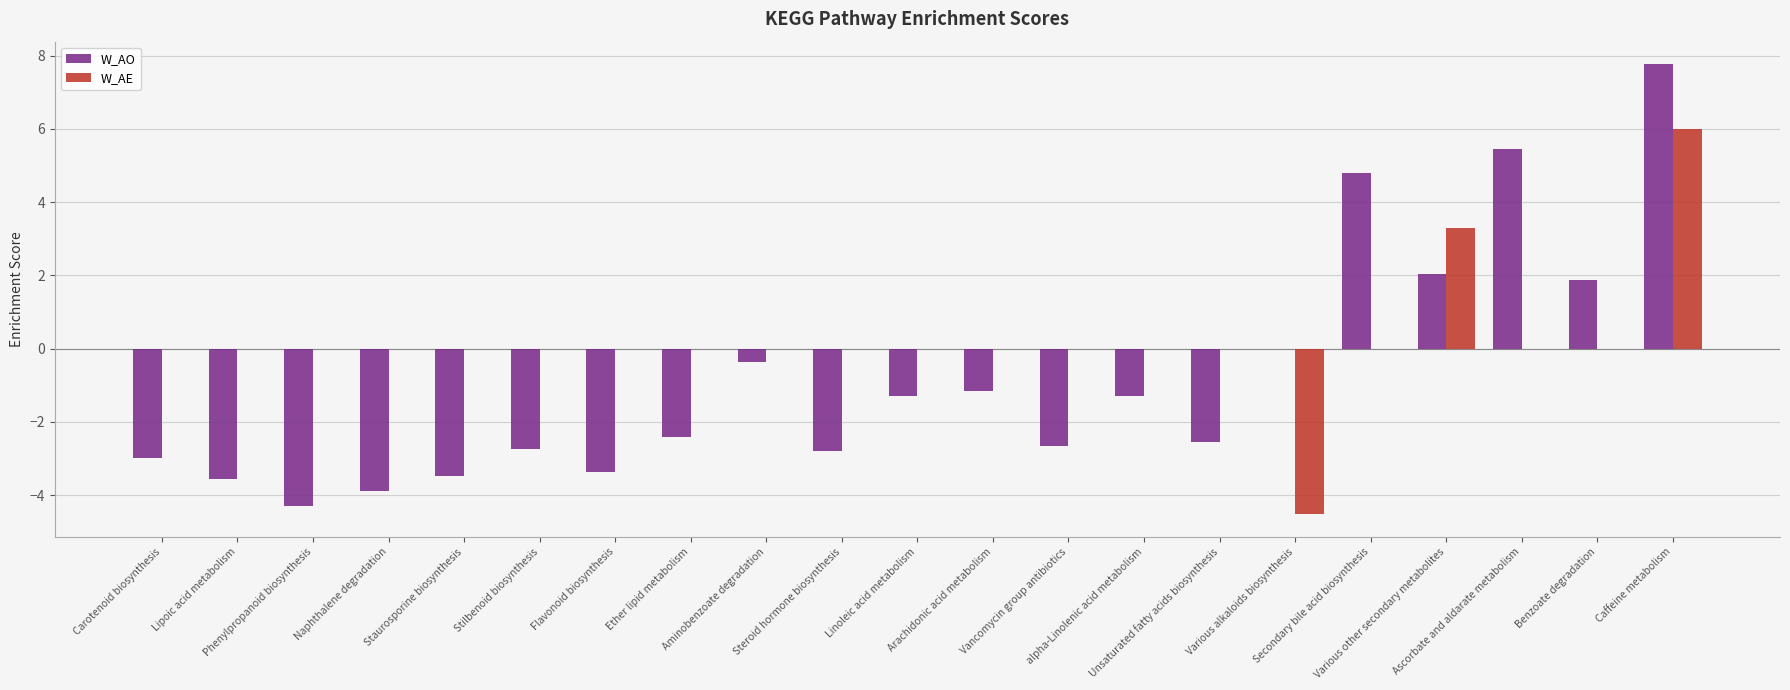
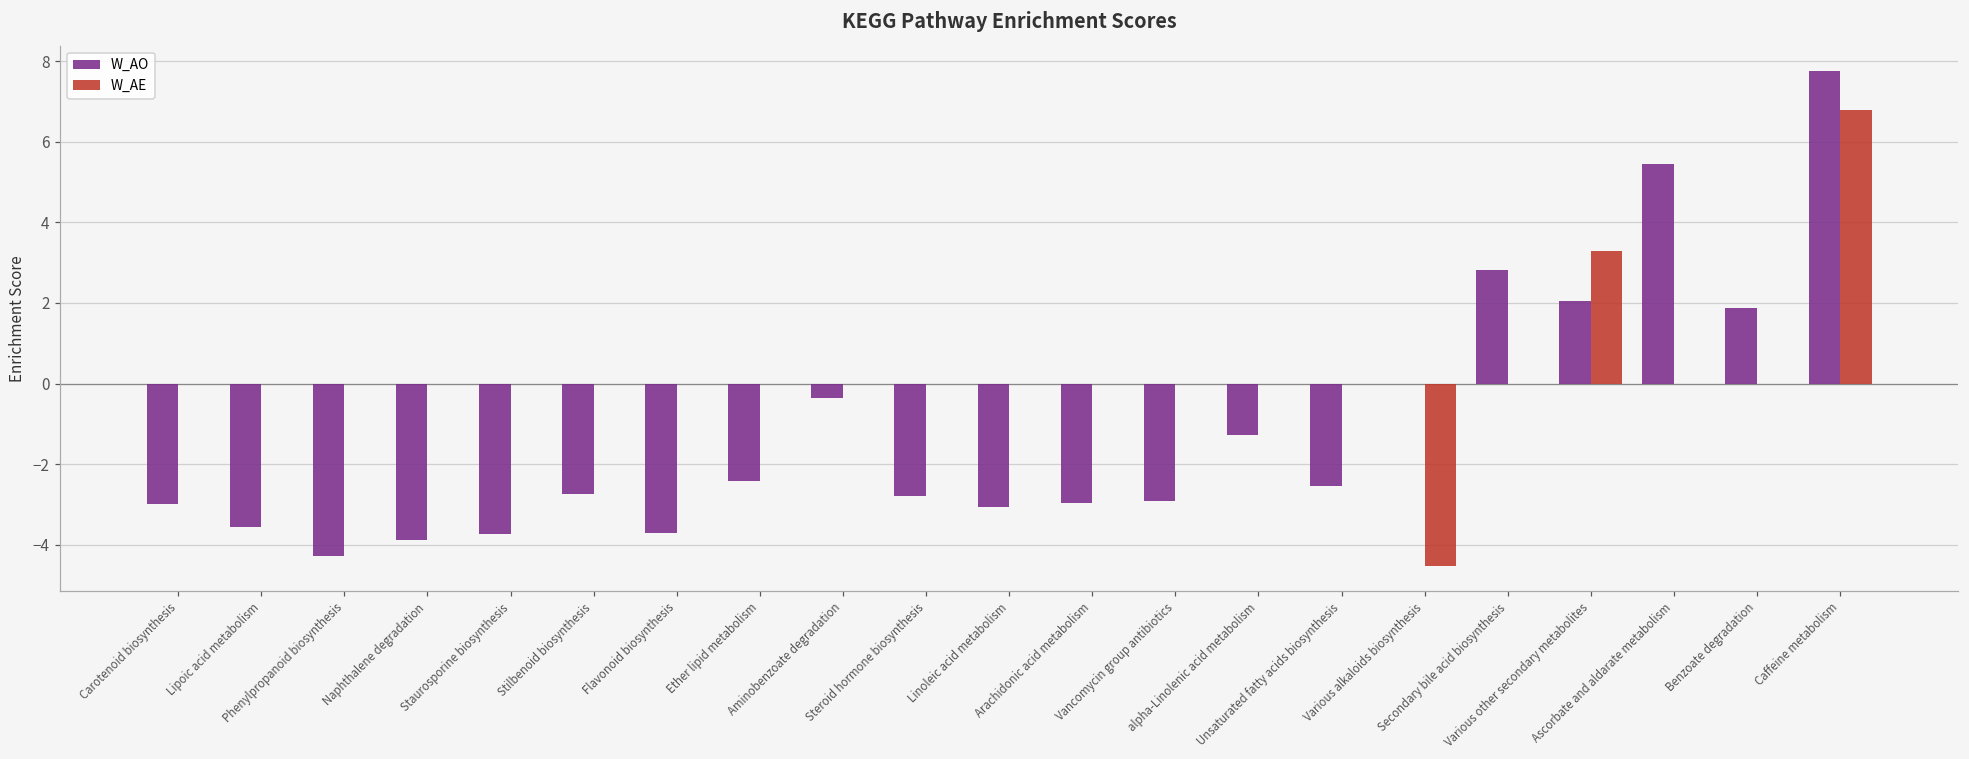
  {
    "W_AO": {
      "Carotenoid biosynthesis": -3.0,
      "Lipoic acid metabolism": -3.6,
      "Phenylpropanoid biosynthesis": -4.3,
      "Naphthalene degradation": -3.9,
-     "Staurosporine biosynthesis": -3.5,
+     "Staurosporine biosynthesis": -3.7,
      "Stilbenoid biosynthesis": -2.8,
-     "Flavonoid biosynthesis": -3.4,
+     "Flavonoid biosynthesis": -3.7,
      "Ether lipid metabolism": -2.4,
      "Aminobenzoate degradation": -0.4,
      "Steroid hormone biosynthesis": -2.8,
-     "Linoleic acid metabolism": -1.3,
-     "Arachidonic acid metabolism": -1.2,
-     "Vancomycin group antibiotics": -2.7,
+     "Linoleic acid metabolism": -3.1,
+     "Arachidonic acid metabolism": -3.0,
+     "Vancomycin group antibiotics": -2.9,
      "alpha-Linolenic acid metabolism": -1.3,
      "Unsaturated fatty acids biosynthesis": -2.5,
      "Various alkaloids biosynthesis": 0.0,
-     "Secondary bile acid biosynthesis": 4.8,
+     "Secondary bile acid biosynthesis": 2.8,
      "Various other secondary metabolites": 2.0,
      "Ascorbate and aldarate metabolism": 5.5,
      "Benzoate degradation": 1.9,
      "Caffeine metabolism": 7.8
    },
    "W_AE": {
      "Carotenoid biosynthesis": 0.0,
      "Lipoic acid metabolism": 0.0,
      "Phenylpropanoid biosynthesis": 0.0,
      "Naphthalene degradation": 0.0,
      "Staurosporine biosynthesis": 0.0,
      "Stilbenoid biosynthesis": 0.0,
      "Flavonoid biosynthesis": 0.0,
      "Ether lipid metabolism": 0.0,
      "Aminobenzoate degradation": 0.0,
      "Steroid hormone biosynthesis": 0.0,
      "Linoleic acid metabolism": 0.0,
      "Arachidonic acid metabolism": 0.0,
      "Vancomycin group antibiotics": 0.0,
      "alpha-Linolenic acid metabolism": 0.0,
      "Unsaturated fatty acids biosynthesis": 0.0,
      "Various alkaloids biosynthesis": -4.5,
      "Secondary bile acid biosynthesis": 0.0,
      "Various other secondary metabolites": 3.3,
      "Ascorbate and aldarate metabolism": 0.0,
      "Benzoate degradation": 0.0,
-     "Caffeine metabolism": 6.0
+     "Caffeine metabolism": 6.8
    }
  }
